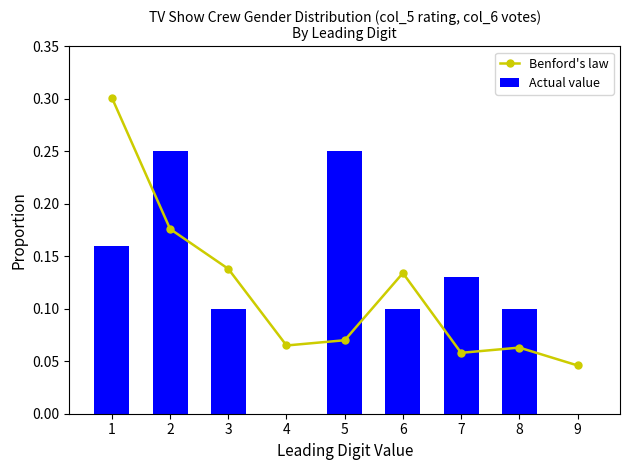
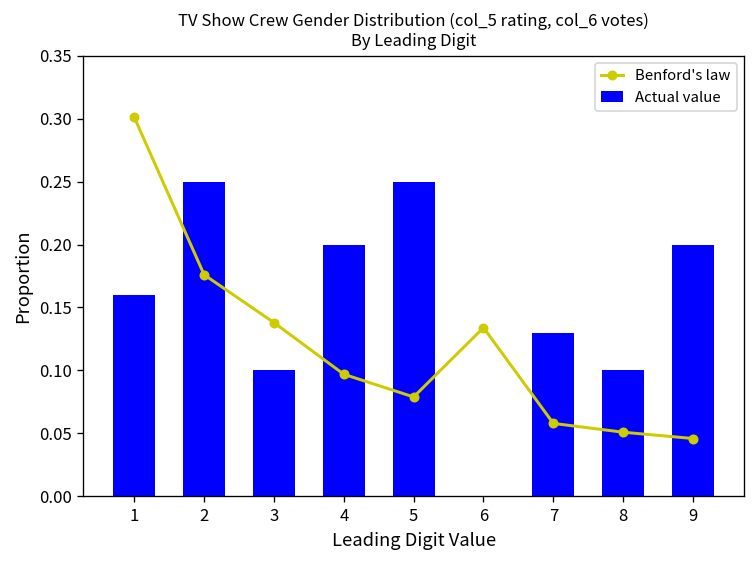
  {
    "Benford's law": {
      "1": 0.301,
      "2": 0.176,
      "3": 0.138,
-     "4": 0.065,
-     "5": 0.070,
+     "4": 0.097,
+     "5": 0.079,
      "6": 0.134,
      "7": 0.058,
-     "8": 0.063,
+     "8": 0.051,
      "9": 0.046
    },
    "Actual value": {
      "1": 0.160,
      "2": 0.250,
      "3": 0.1,
-     "4": 0.0,
+     "4": 0.2,
      "5": 0.250,
-     "6": 0.1,
+     "6": 0.0,
      "7": 0.130,
      "8": 0.1,
-     "9": 0.0
+     "9": 0.2
    }
  }
